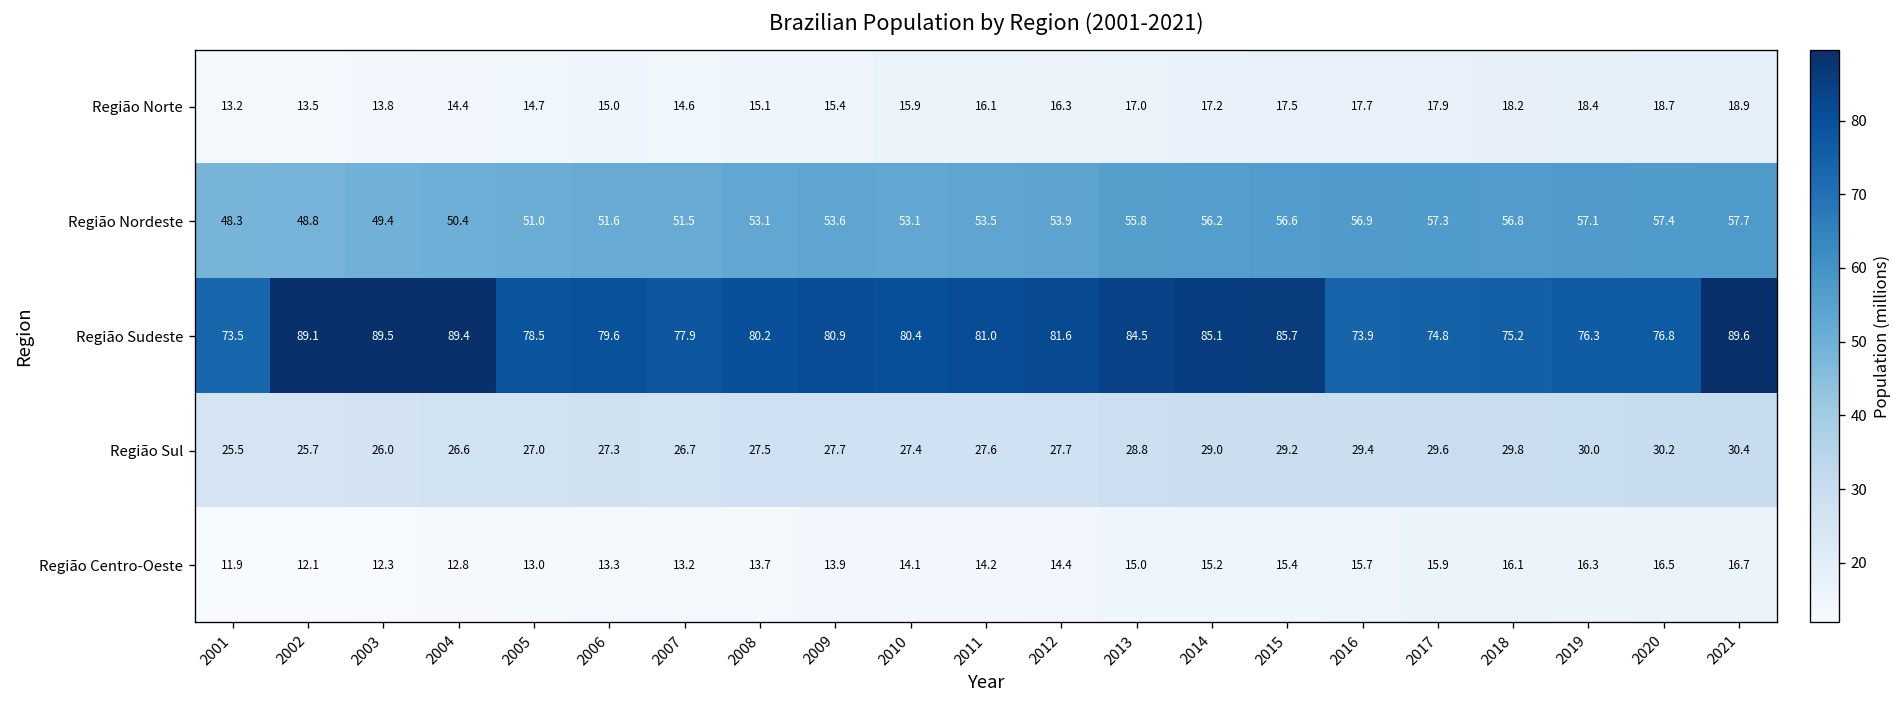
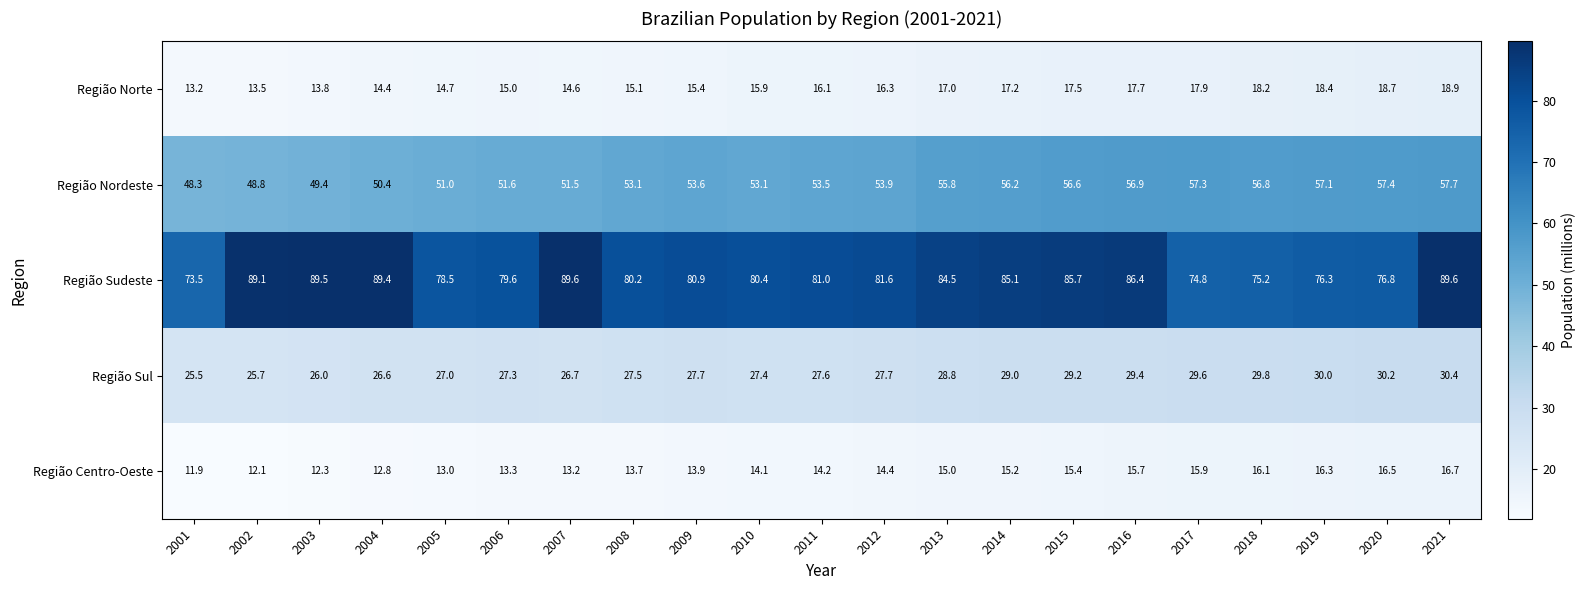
  {
    "Região Norte": {
      "2001": 13.2,
      "2002": 13.5,
      "2003": 13.8,
      "2004": 14.4,
      "2005": 14.7,
      "2006": 15.0,
      "2007": 14.6,
      "2008": 15.1,
      "2009": 15.4,
      "2010": 15.9,
      "2011": 16.1,
      "2012": 16.3,
      "2013": 17.0,
      "2014": 17.2,
      "2015": 17.5,
      "2016": 17.7,
      "2017": 17.9,
      "2018": 18.2,
      "2019": 18.4,
      "2020": 18.7,
      "2021": 18.9
    },
    "Região Nordeste": {
      "2001": 48.3,
      "2002": 48.8,
      "2003": 49.4,
      "2004": 50.4,
      "2005": 51.0,
      "2006": 51.6,
      "2007": 51.5,
      "2008": 53.1,
      "2009": 53.6,
      "2010": 53.1,
      "2011": 53.5,
      "2012": 53.9,
      "2013": 55.8,
      "2014": 56.2,
      "2015": 56.6,
      "2016": 56.9,
      "2017": 57.3,
      "2018": 56.8,
      "2019": 57.1,
      "2020": 57.4,
      "2021": 57.7
    },
    "Região Sudeste": {
      "2001": 73.5,
      "2002": 89.1,
      "2003": 89.5,
      "2004": 89.4,
      "2005": 78.5,
      "2006": 79.6,
-     "2007": 77.9,
+     "2007": 89.6,
      "2008": 80.2,
      "2009": 80.9,
      "2010": 80.4,
      "2011": 81.0,
      "2012": 81.6,
      "2013": 84.5,
      "2014": 85.1,
      "2015": 85.7,
-     "2016": 73.9,
+     "2016": 86.4,
      "2017": 74.8,
      "2018": 75.2,
      "2019": 76.3,
      "2020": 76.8,
      "2021": 89.6
    },
    "Região Sul": {
      "2001": 25.5,
      "2002": 25.7,
      "2003": 26.0,
      "2004": 26.6,
      "2005": 27.0,
      "2006": 27.3,
      "2007": 26.7,
      "2008": 27.5,
      "2009": 27.7,
      "2010": 27.4,
      "2011": 27.6,
      "2012": 27.7,
      "2013": 28.8,
      "2014": 29.0,
      "2015": 29.2,
      "2016": 29.4,
      "2017": 29.6,
      "2018": 29.8,
      "2019": 30.0,
      "2020": 30.2,
      "2021": 30.4
    },
    "Região Centro-Oeste": {
      "2001": 11.9,
      "2002": 12.1,
      "2003": 12.3,
      "2004": 12.8,
      "2005": 13.0,
      "2006": 13.3,
      "2007": 13.2,
      "2008": 13.7,
      "2009": 13.9,
      "2010": 14.1,
      "2011": 14.2,
      "2012": 14.4,
      "2013": 15.0,
      "2014": 15.2,
      "2015": 15.4,
      "2016": 15.7,
      "2017": 15.9,
      "2018": 16.1,
      "2019": 16.3,
      "2020": 16.5,
      "2021": 16.7
    }
  }
